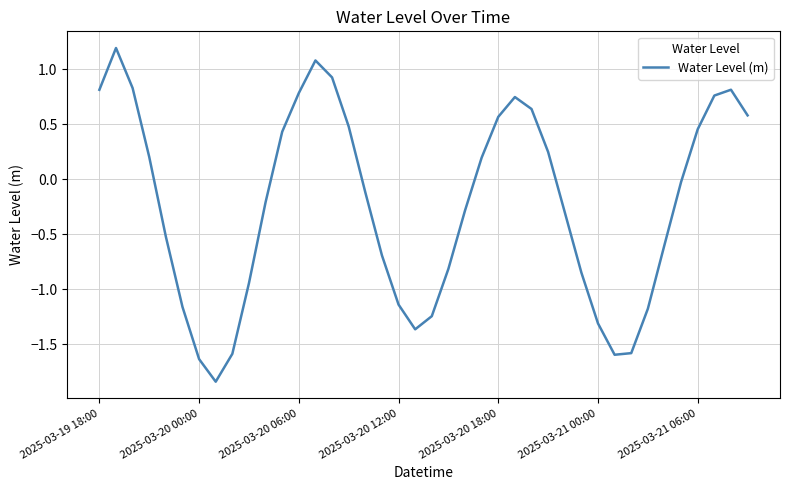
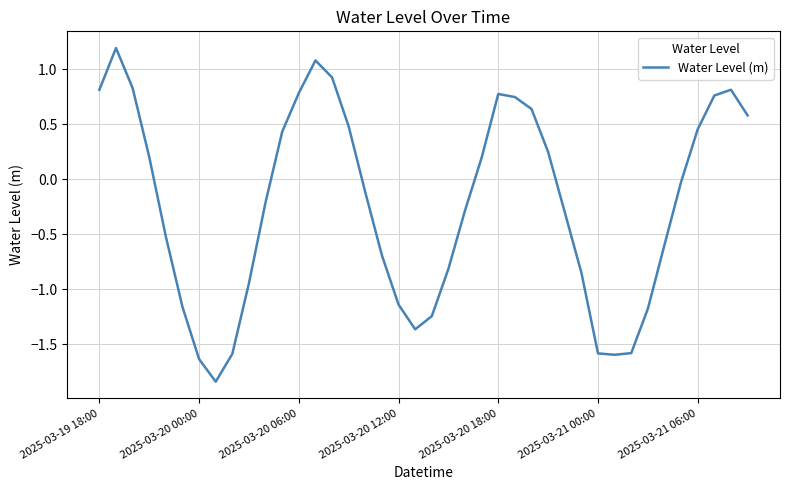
  {
    "2025-03-19 18:00": 0.81,
    "2025-03-20 00:00": -1.64,
    "2025-03-20 06:00": 0.78,
    "2025-03-20 12:00": -1.14,
-   "2025-03-20 18:00": 0.57,
-   "2025-03-21 00:00": -1.31,
+   "2025-03-20 18:00": 0.77,
+   "2025-03-21 00:00": -1.59,
    "2025-03-21 06:00": 0.45
  }
